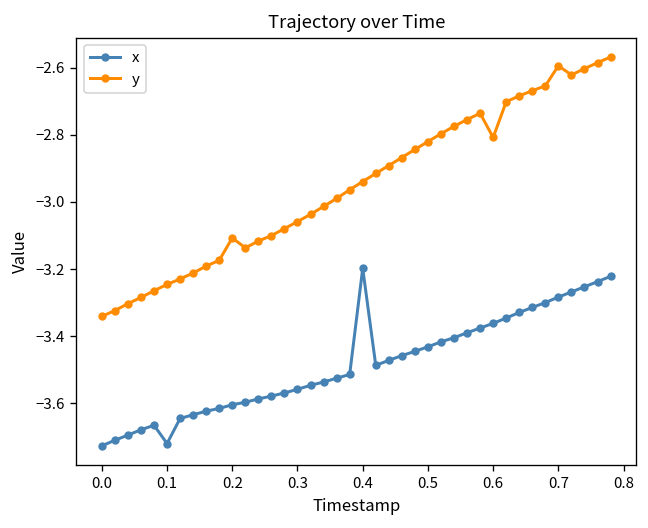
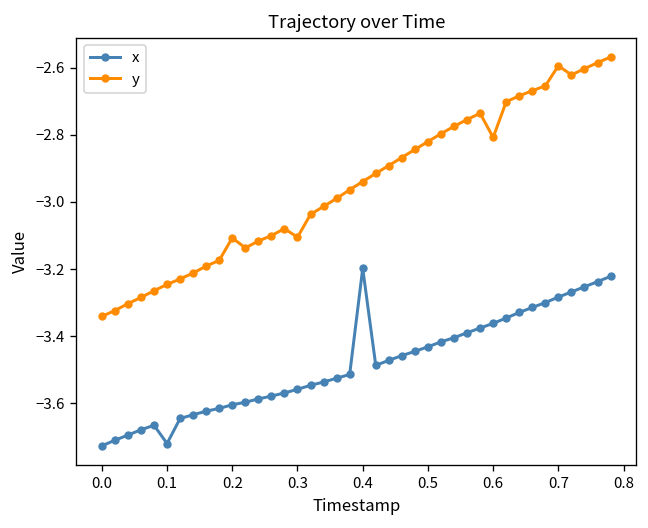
  {
    "x": {
      "0.0": -3.73,
      "0.1": -3.72,
      "0.2": -3.60,
      "0.3": -3.56,
      "0.4": -3.20,
      "0.5": -3.43,
      "0.6": -3.36,
      "0.7": -3.28
    },
    "y": {
      "0.0": -3.34,
      "0.1": -3.25,
      "0.2": -3.11,
-     "0.3": -3.06,
+     "0.3": -3.11,
      "0.4": -2.94,
      "0.5": -2.82,
      "0.6": -2.81,
      "0.7": -2.59
    }
  }
